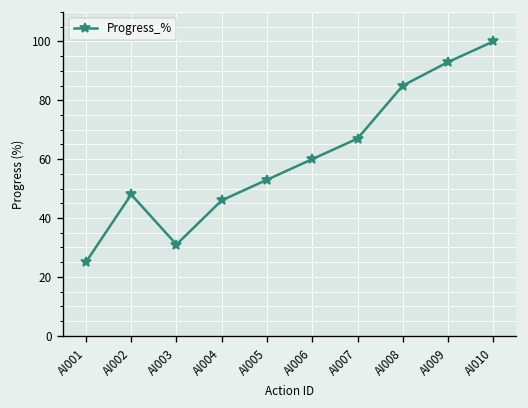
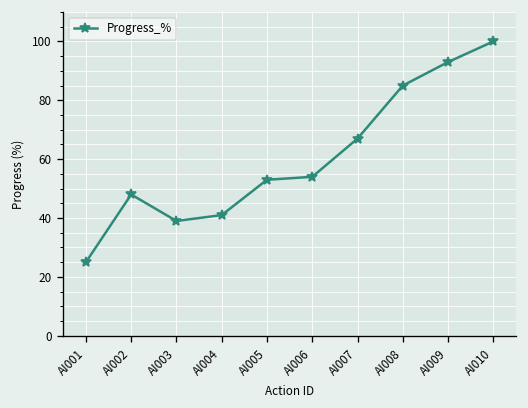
  {
    "AI001": 25,
    "AI002": 48,
-   "AI003": 31,
-   "AI004": 46,
+   "AI003": 39,
+   "AI004": 41,
    "AI005": 53,
-   "AI006": 60,
+   "AI006": 54,
    "AI007": 67,
    "AI008": 85,
    "AI009": 93,
    "AI010": 100
  }
